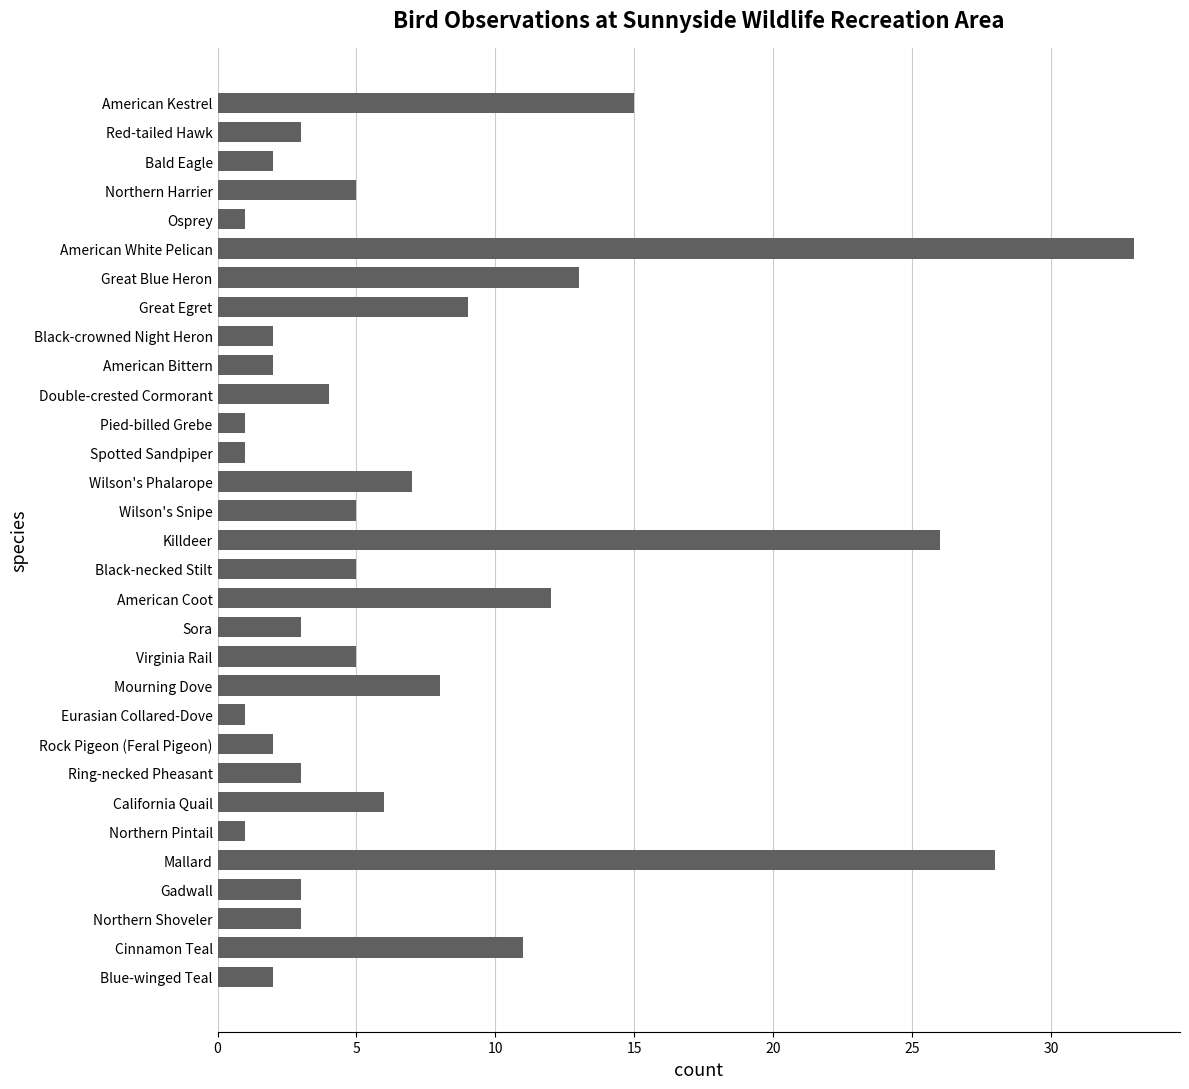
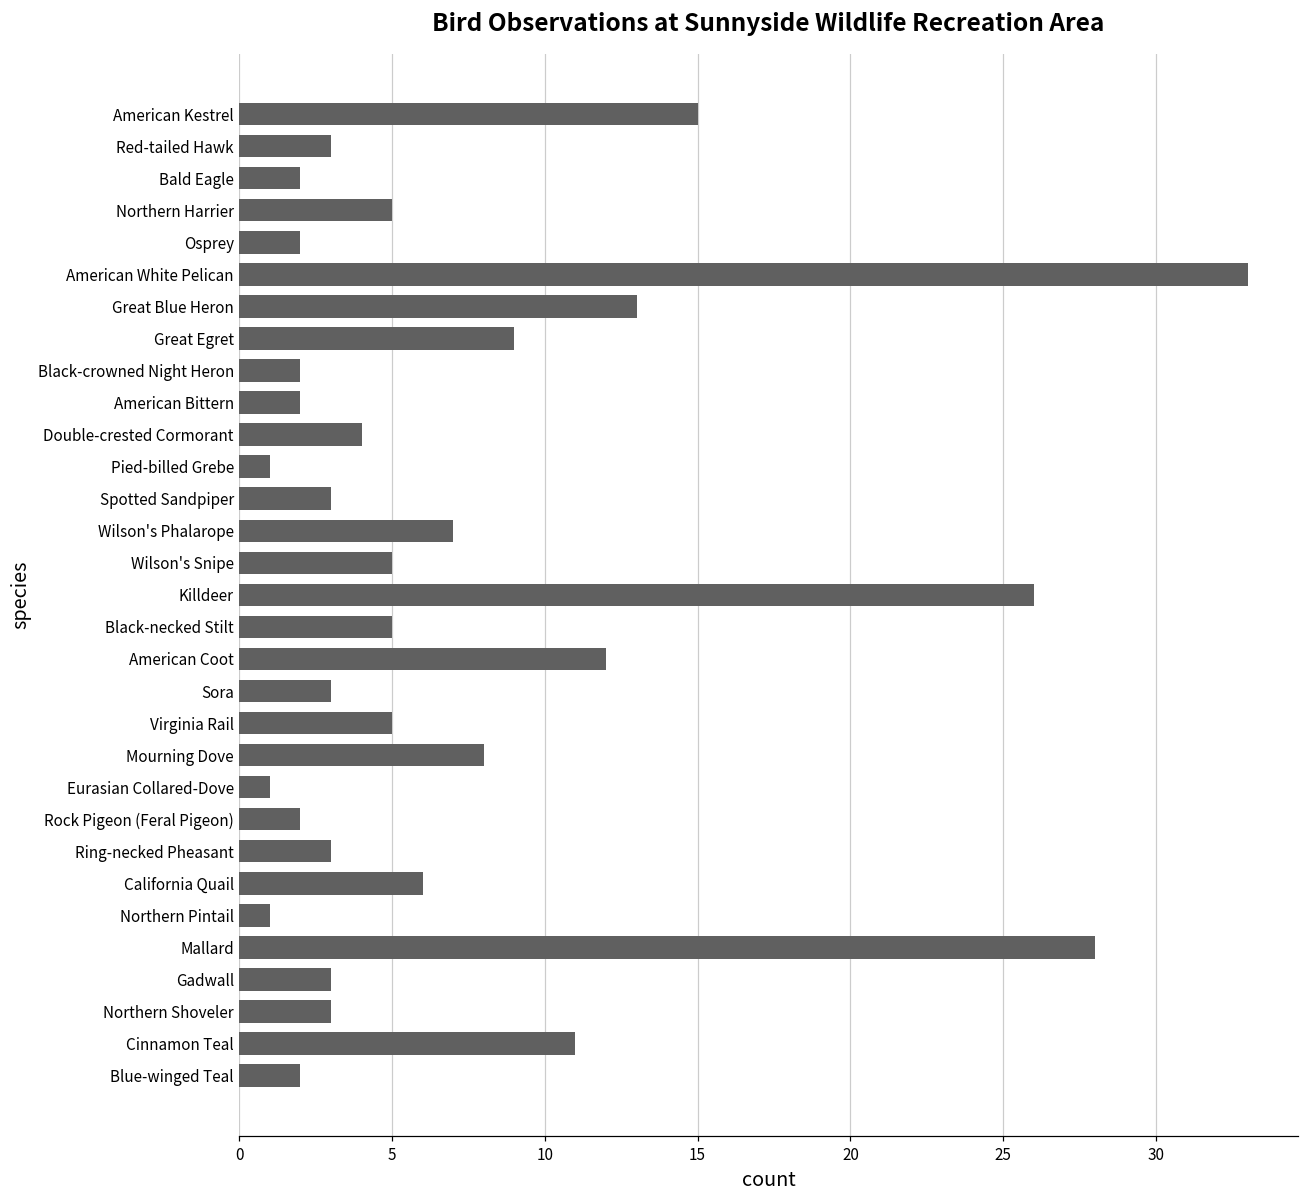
  {
    "American Kestrel": 15,
    "Red-tailed Hawk": 3,
    "Bald Eagle": 2,
    "Northern Harrier": 5,
-   "Osprey": 1,
+   "Osprey": 2,
    "American White Pelican": 33,
    "Great Blue Heron": 13,
    "Great Egret": 9,
    "Black-crowned Night Heron": 2,
    "American Bittern": 2,
    "Double-crested Cormorant": 4,
    "Pied-billed Grebe": 1,
-   "Spotted Sandpiper": 1,
+   "Spotted Sandpiper": 3,
    "Wilson's Phalarope": 7,
    "Wilson's Snipe": 5,
    "Killdeer": 26,
    "Black-necked Stilt": 5,
    "American Coot": 12,
    "Sora": 3,
    "Virginia Rail": 5,
    "Mourning Dove": 8,
    "Eurasian Collared-Dove": 1,
    "Rock Pigeon (Feral Pigeon)": 2,
    "Ring-necked Pheasant": 3,
    "California Quail": 6,
    "Northern Pintail": 1,
    "Mallard": 28,
    "Gadwall": 3,
    "Northern Shoveler": 3,
    "Cinnamon Teal": 11,
    "Blue-winged Teal": 2
  }
